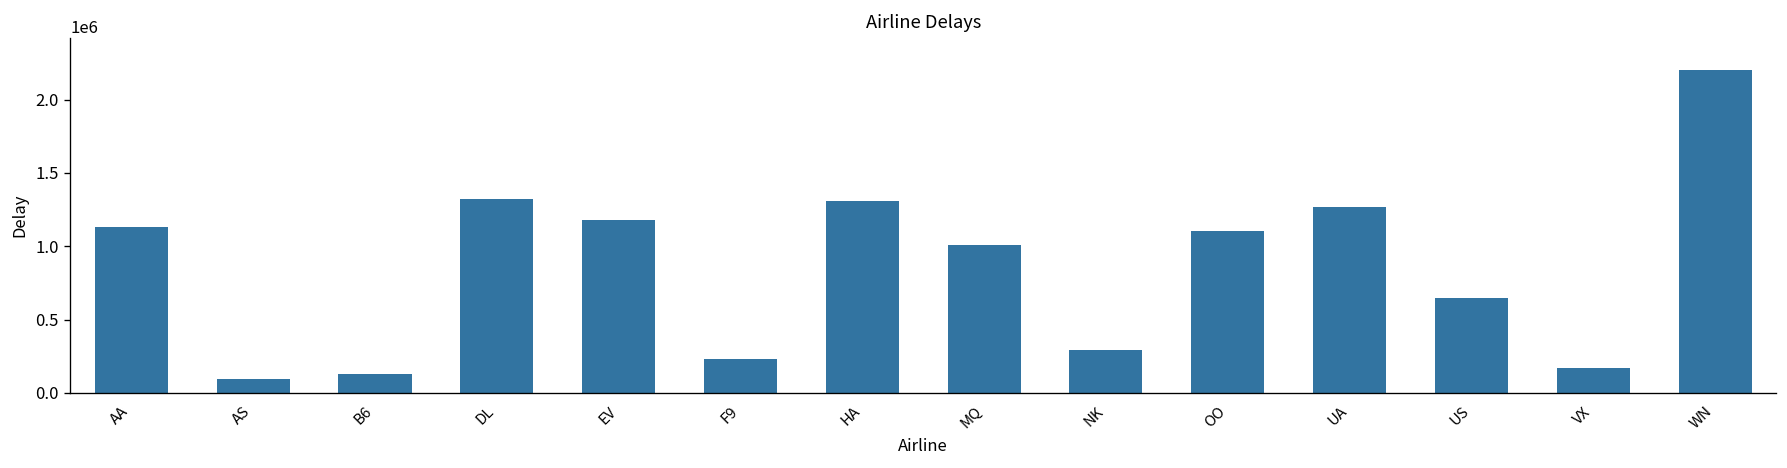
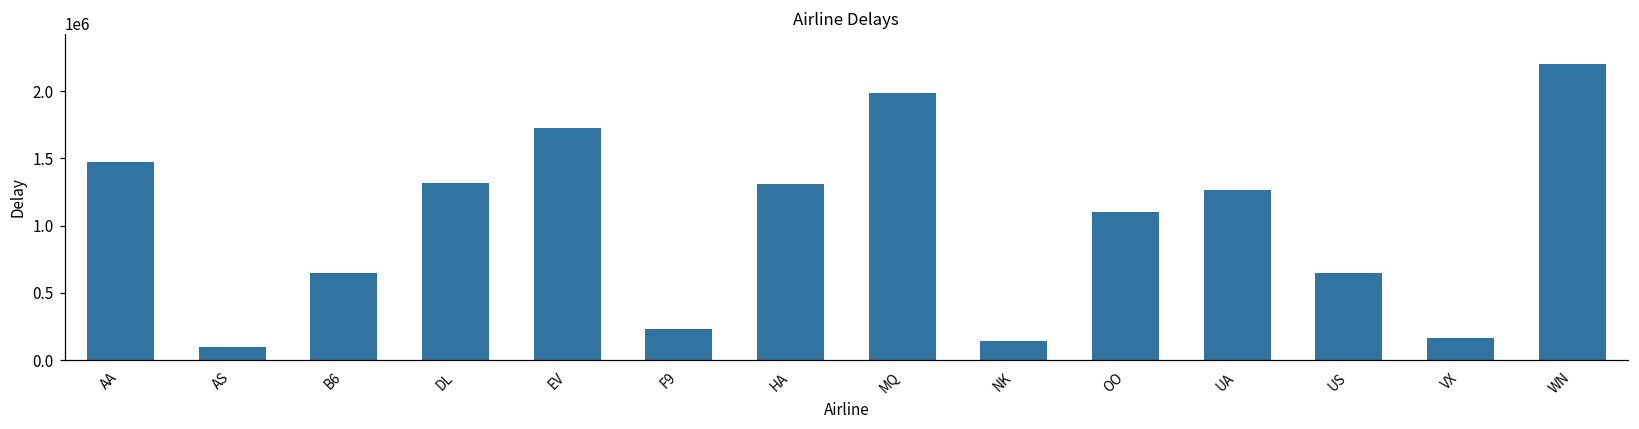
  {
-   "AA": 1130000,
+   "AA": 1470000,
    "AS": 90000,
-   "B6": 130000,
+   "B6": 650000,
    "DL": 1320000,
-   "EV": 1180000,
+   "EV": 1720000,
    "F9": 230000,
    "HA": 1310000,
-   "MQ": 1010000,
-   "NK": 290000,
+   "MQ": 1990000,
+   "NK": 140000,
    "OO": 1100000,
    "UA": 1270000,
    "US": 650000,
    "VX": 170000,
    "WN": 2200000
  }
